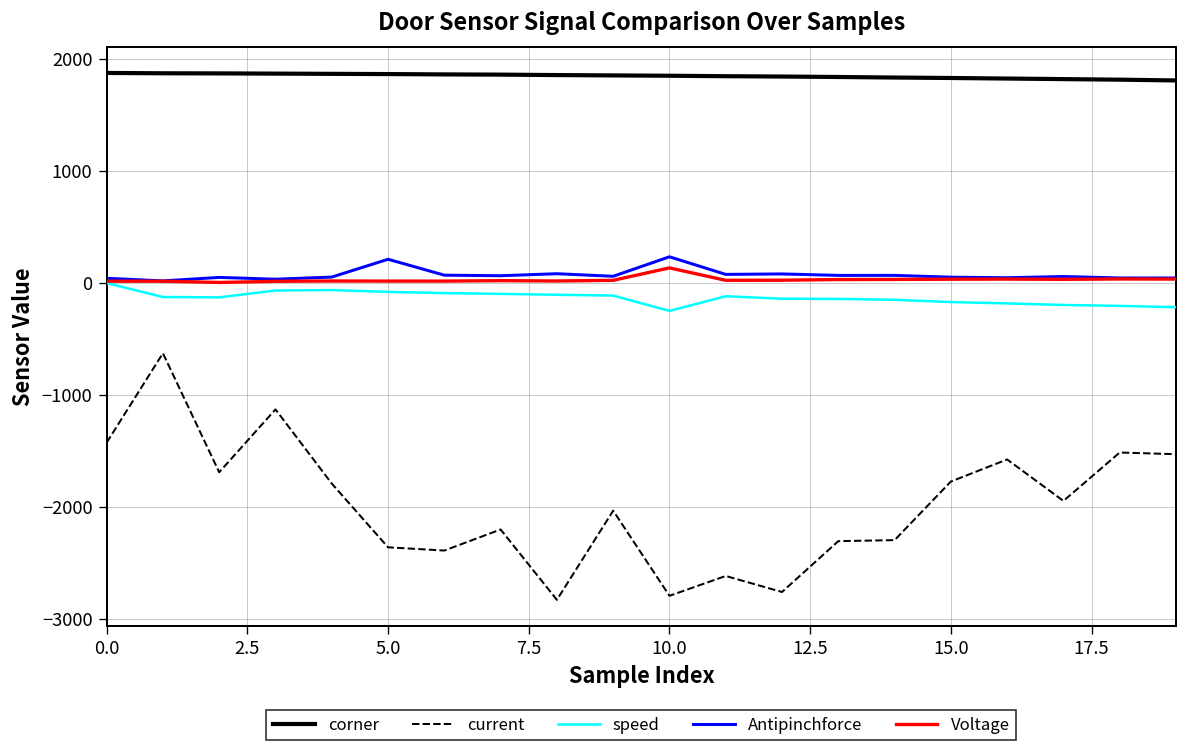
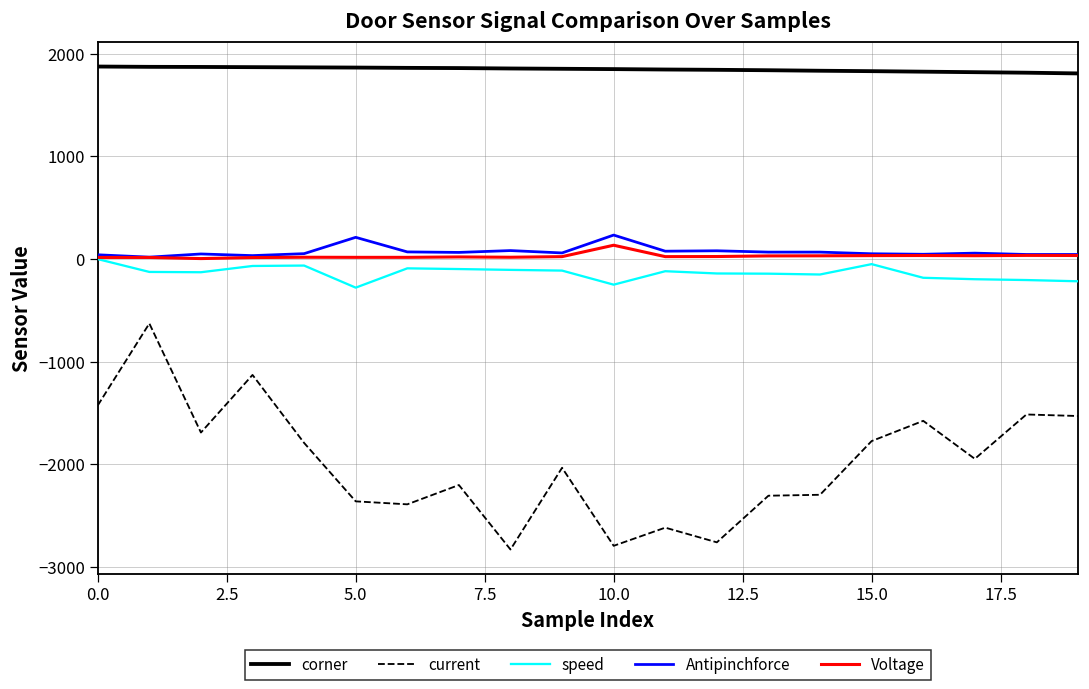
  {
    "speed": {
-     "5.0": -100,
+     "5.0": -300,
      "10.0": -200,
-     "15.0": -200
+     "15.0": 0
    },
    "Antipinchforce": {
      "5.0": 200,
      "10.0": 200
    },
    "Voltage": {
      "5.0": 0,
      "10.0": 100
    }
  }
